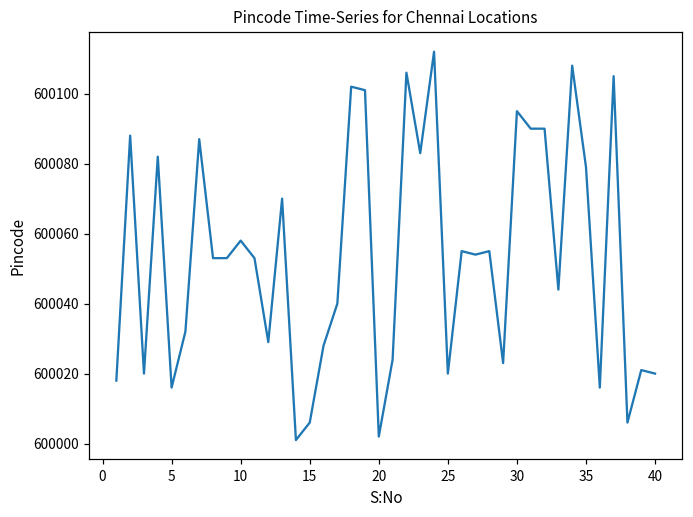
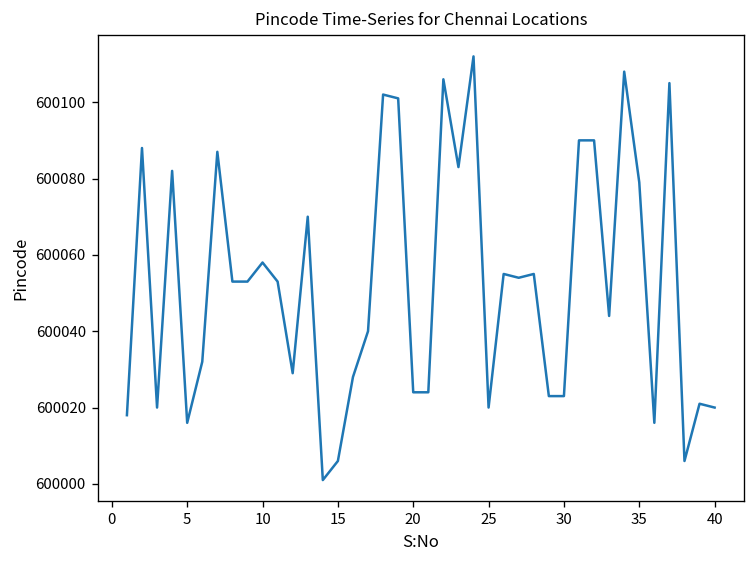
  {
    "5": 600016,
    "10": 600058,
    "15": 600006,
-   "20": 600002,
+   "20": 600024,
    "25": 600020,
-   "30": 600095,
+   "30": 600023,
    "35": 600079,
    "40": 600020
  }
